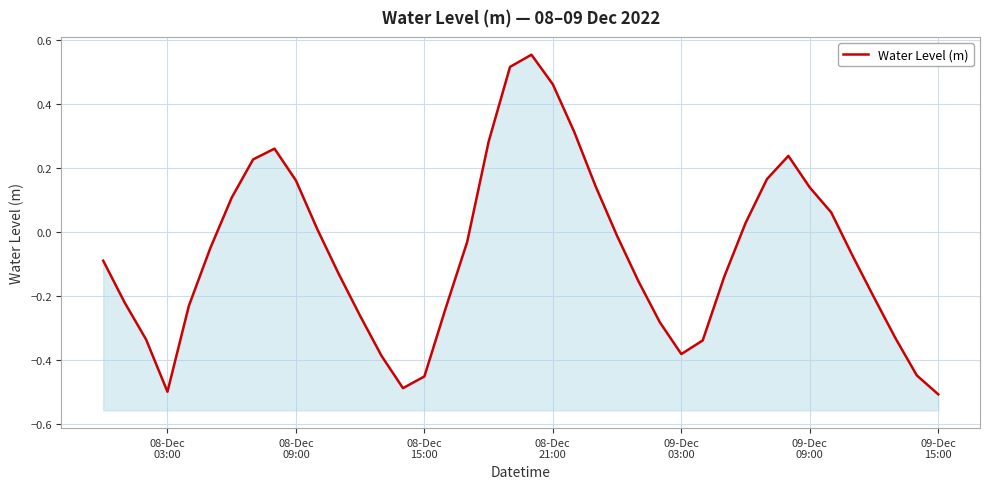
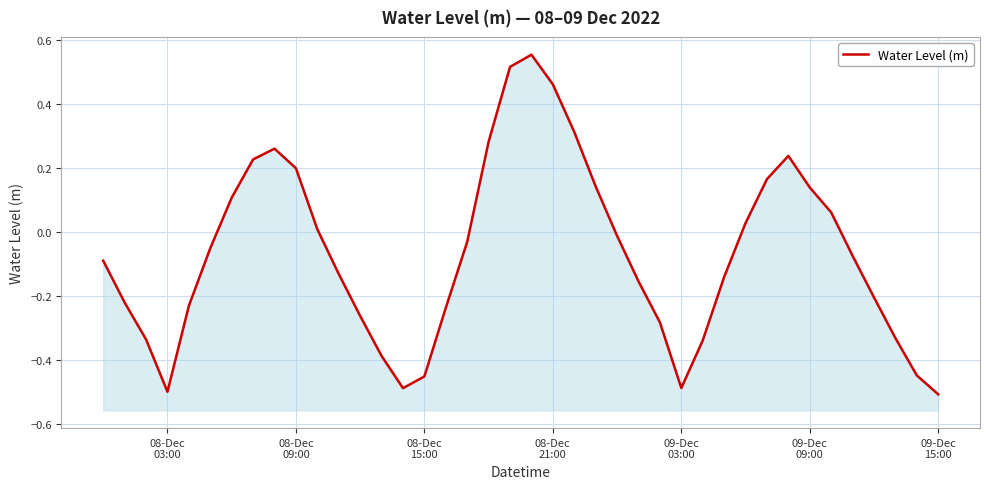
  {
    "08-Dec 03:00": -0.50,
-   "08-Dec 09:00": 0.16,
+   "08-Dec 09:00": 0.20,
    "08-Dec 15:00": -0.45,
    "08-Dec 21:00": 0.46,
-   "09-Dec 03:00": -0.38,
+   "09-Dec 03:00": -0.49,
    "09-Dec 09:00": 0.14,
    "09-Dec 15:00": -0.51
  }
